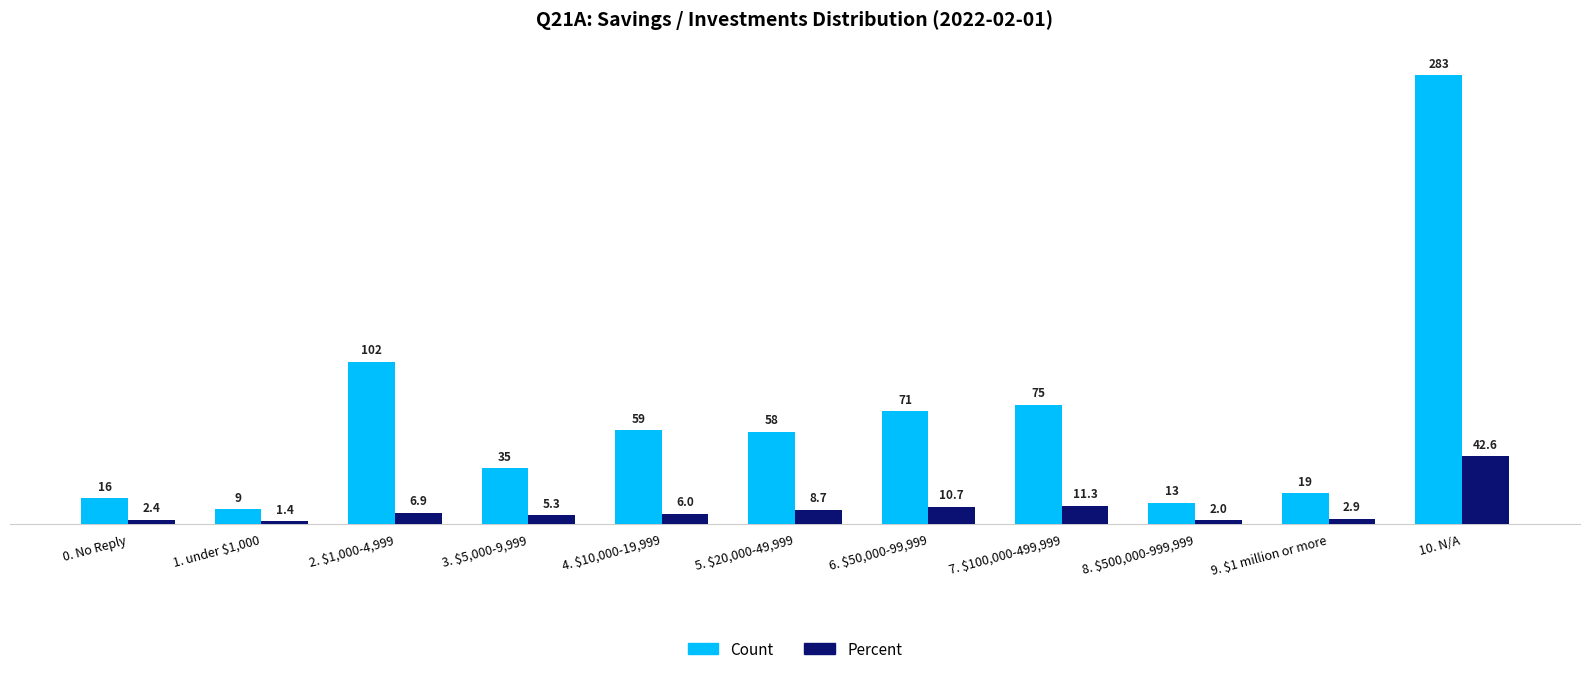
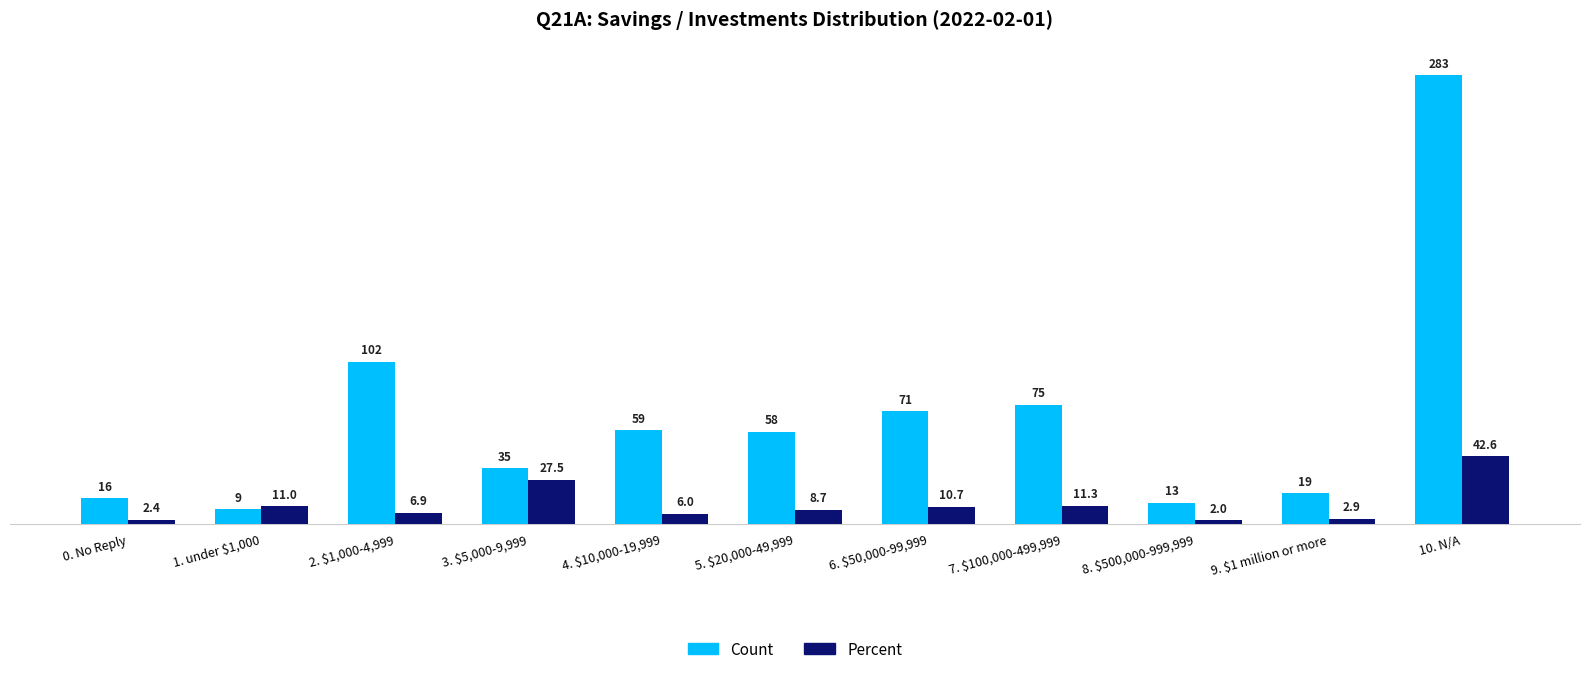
  {
    "Count": {
      "0. No Reply": 16,
      "1. under $1,000": 9,
      "2. $1,000-4,999": 102,
      "3. $5,000-9,999": 35,
      "4. $10,000-19,999": 59,
      "5. $20,000-49,999": 58,
      "6. $50,000-99,999": 71,
      "7. $100,000-499,999": 75,
      "8. $500,000-999,999": 13,
      "9. $1 million or more": 19,
      "10. N/A": 283
    },
    "Percent": {
      "0. No Reply": 2.4,
-     "1. under $1,000": 1.4,
+     "1. under $1,000": 11.0,
      "2. $1,000-4,999": 6.9,
-     "3. $5,000-9,999": 5.3,
+     "3. $5,000-9,999": 27.5,
      "4. $10,000-19,999": 6.0,
      "5. $20,000-49,999": 8.7,
      "6. $50,000-99,999": 10.7,
      "7. $100,000-499,999": 11.3,
      "8. $500,000-999,999": 2.0,
      "9. $1 million or more": 2.9,
      "10. N/A": 42.6
    }
  }
